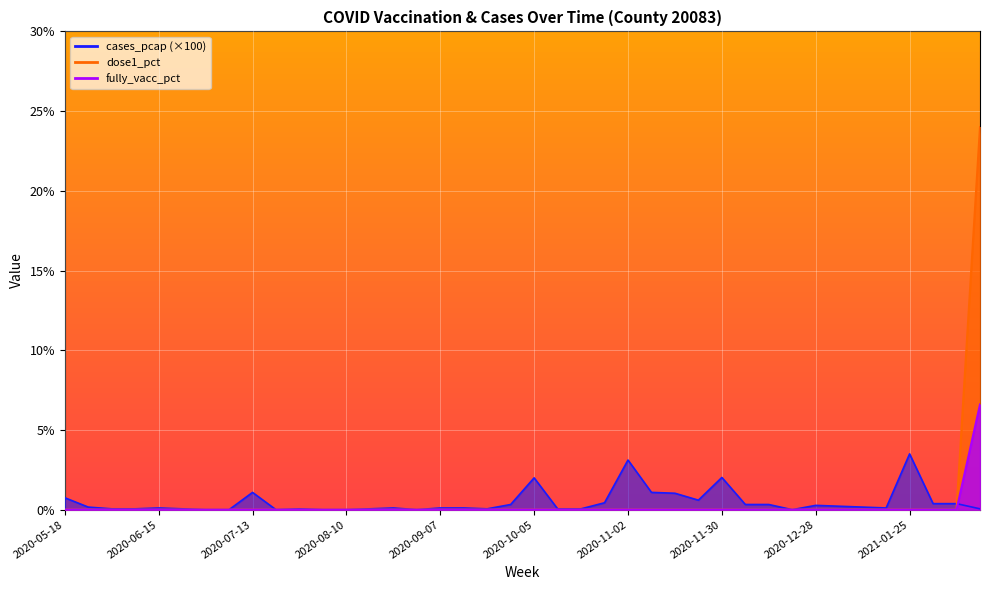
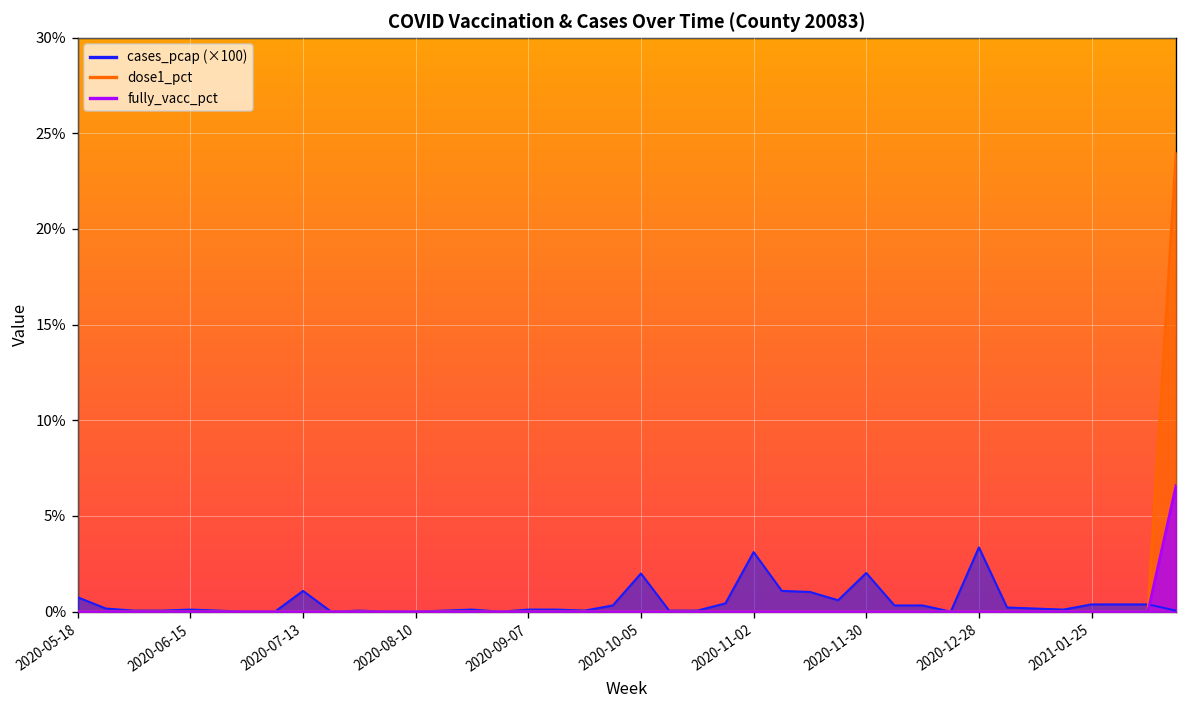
  {
    "cases_pcap (×100)": {
      "2020-05-18": "0.7%",
      "2020-07-13": "1.1%",
      "2020-10-05": "2.0%",
      "2020-11-02": "3.1%",
      "2020-11-30": "2.0%",
-     "2020-12-28": "0.3%",
-     "2021-01-25": "3.5%"
+     "2020-12-28": "3.4%",
+     "2021-01-25": "0.4%"
    }
  }
